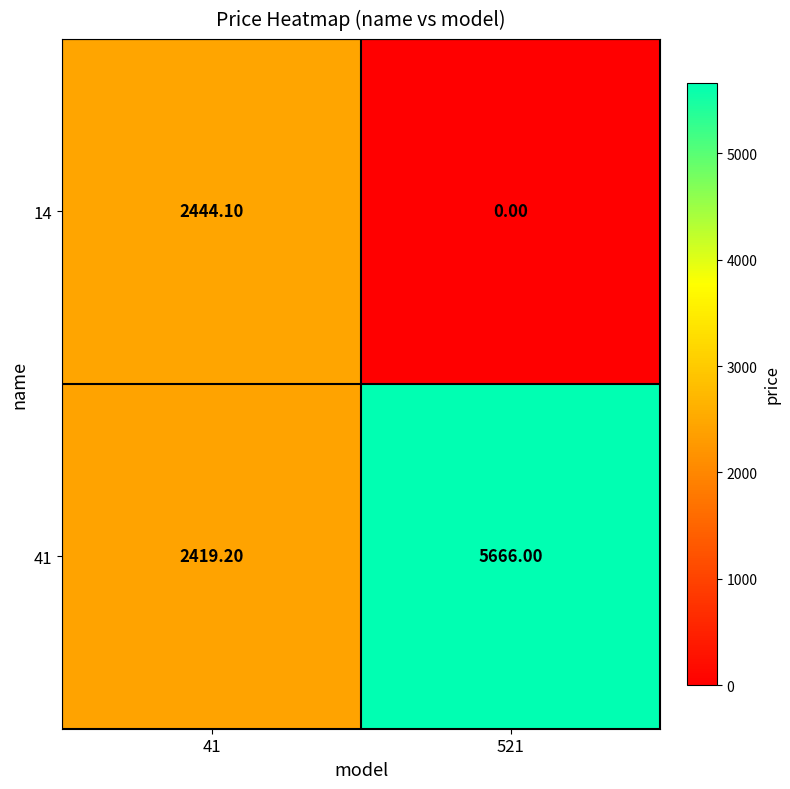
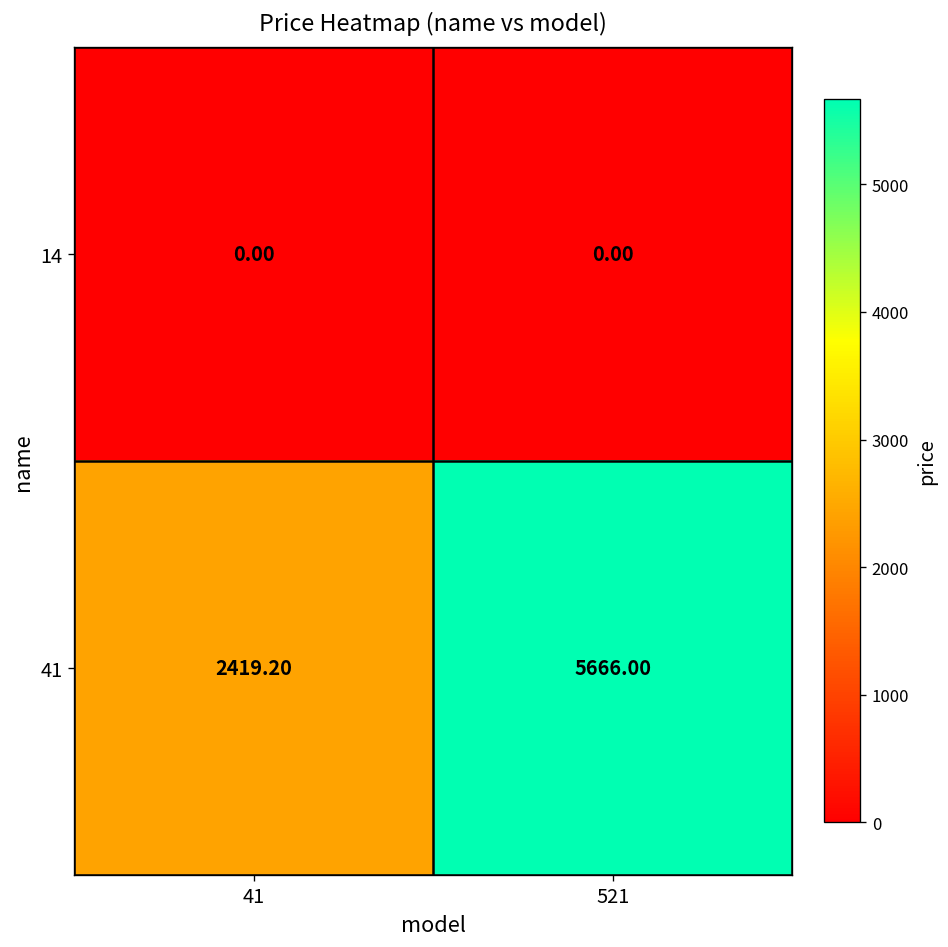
  {
    "14": {
-     "41": 2444.10,
+     "41": 0.00,
      "521": 0.00
    },
    "41": {
      "41": 2419.20,
      "521": 5666.00
    }
  }
